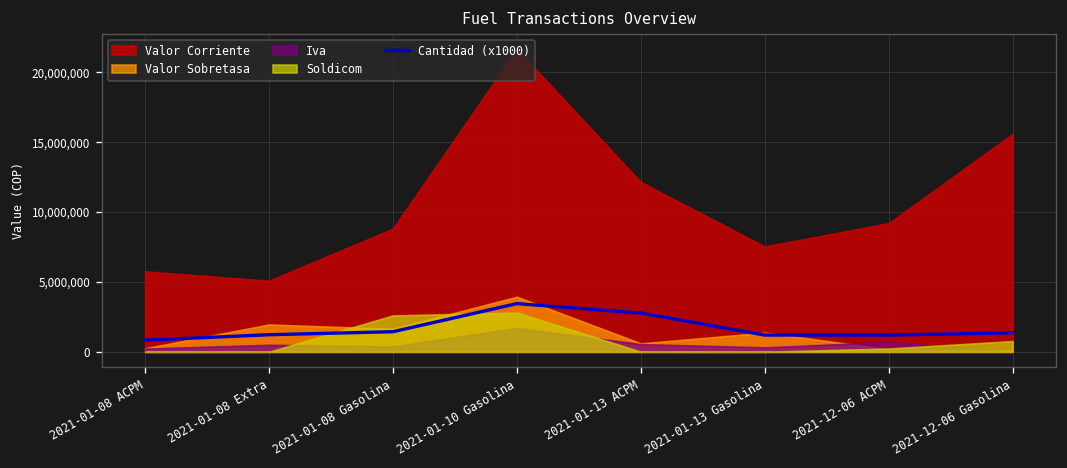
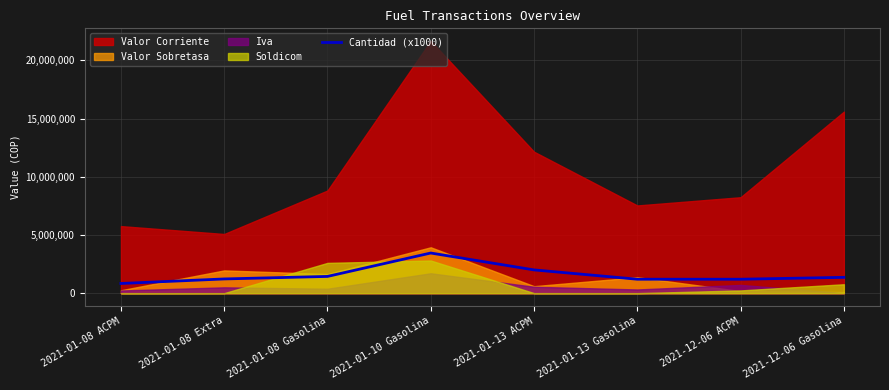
  {
    "Cantidad (x1000)": {
      "2021-01-08 ACPM": "800,000",
      "2021-01-08 Extra": "1,200,000",
      "2021-01-10 Gasolina": "3,500,000",
-     "2021-01-13 ACPM": "2,800,000",
+     "2021-01-13 ACPM": "2,000,000",
      "2021-12-06 ACPM": "1,200,000",
      "2021-12-06 Gasolina": "1,400,000"
    },
    "Valor Corriente": {
      "2021-01-08 ACPM": "5,800,000",
      "2021-01-08 Extra": "5,100,000",
      "2021-01-08 Gasolina": "8,800,000",
      "2021-01-13 ACPM": "12,100,000",
      "2021-01-13 Gasolina": "7,500,000",
-     "2021-12-06 ACPM": "9,200,000",
+     "2021-12-06 ACPM": "8,200,000",
      "2021-12-06 Gasolina": "15,600,000"
    },
    "Valor Sobretasa": {
      "2021-01-08 Extra": "2,000,000",
      "2021-01-10 Gasolina": "3,900,000"
    },
    "Iva": {
      "2021-01-08 Extra": "500,000",
      "2021-01-08 Gasolina": "400,000",
      "2021-01-10 Gasolina": "1,700,000",
      "2021-01-13 Gasolina": "300,000",
      "2021-12-06 ACPM": "700,000"
    },
    "Soldicom": {
      "2021-01-08 Gasolina": "2,600,000",
      "2021-01-10 Gasolina": "2,800,000",
      "2021-12-06 Gasolina": "800,000"
    }
  }
